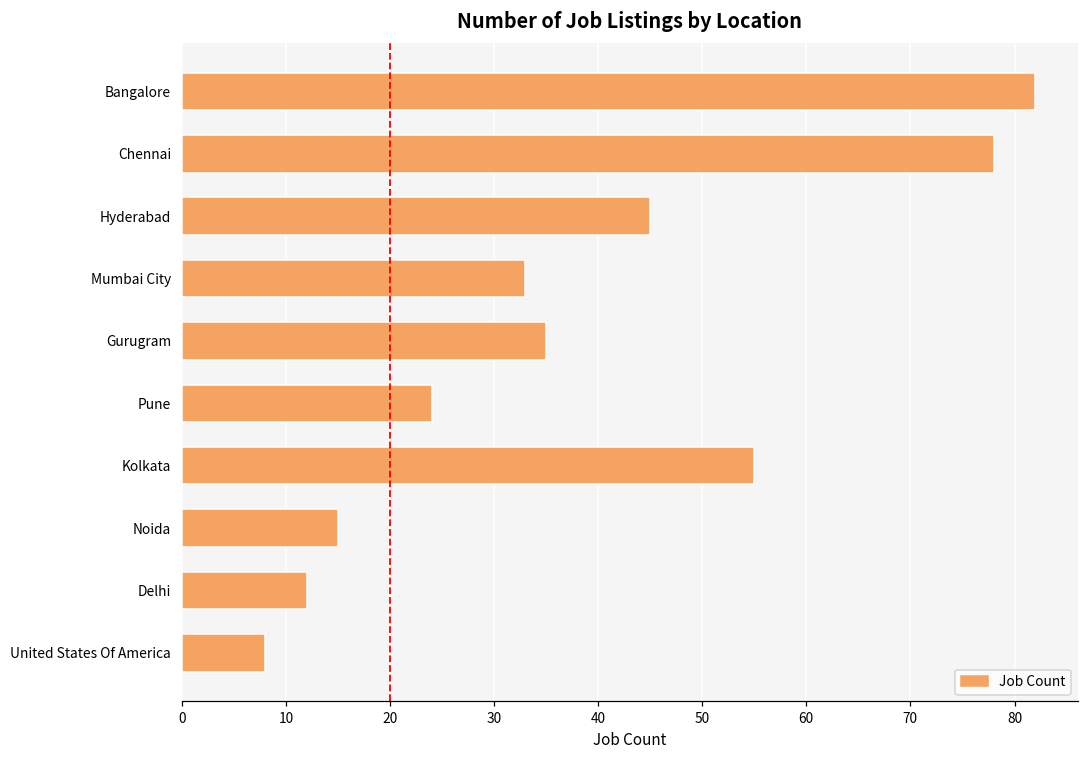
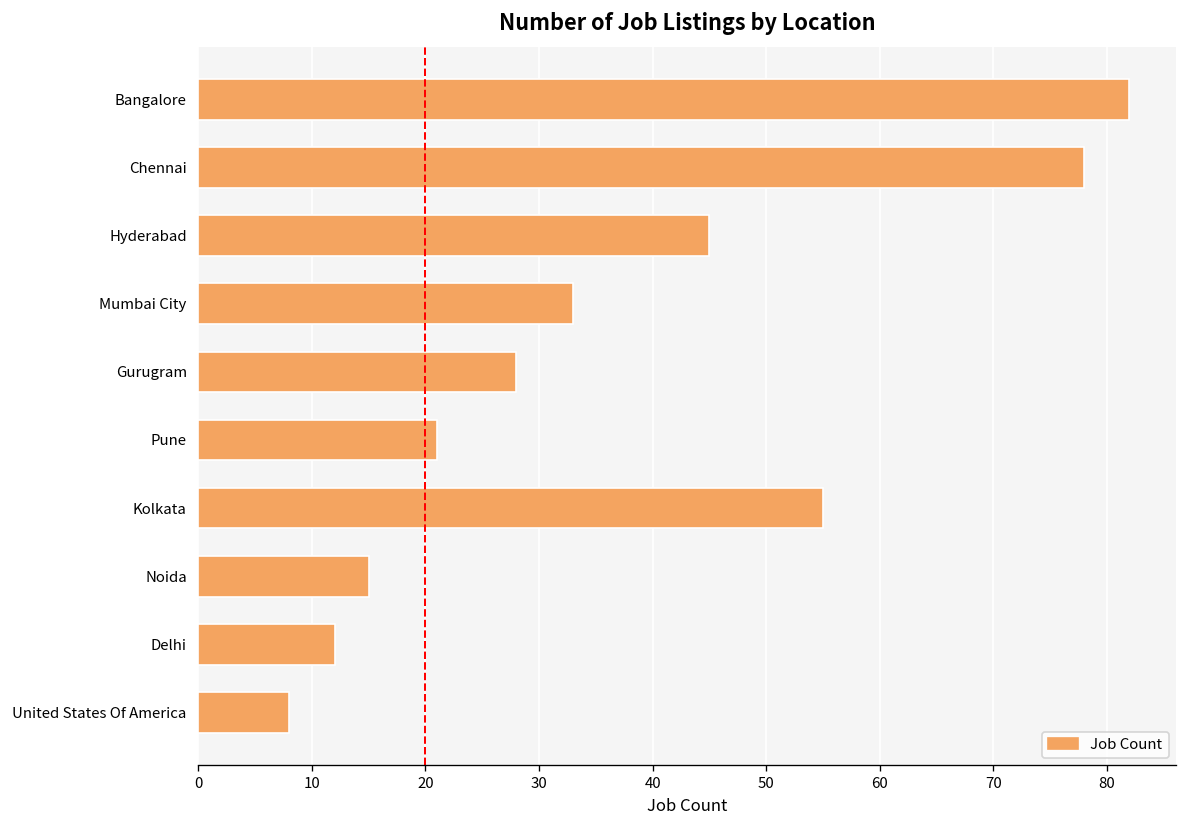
  {
    "Bangalore": 82,
    "Chennai": 78,
    "Hyderabad": 45,
    "Mumbai City": 33,
-   "Gurugram": 35,
-   "Pune": 24,
+   "Gurugram": 28,
+   "Pune": 21,
    "Kolkata": 55,
    "Noida": 15,
    "Delhi": 12,
    "United States Of America": 8
  }
